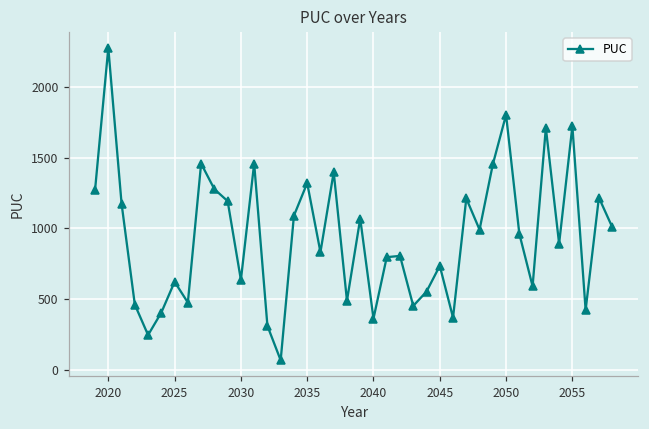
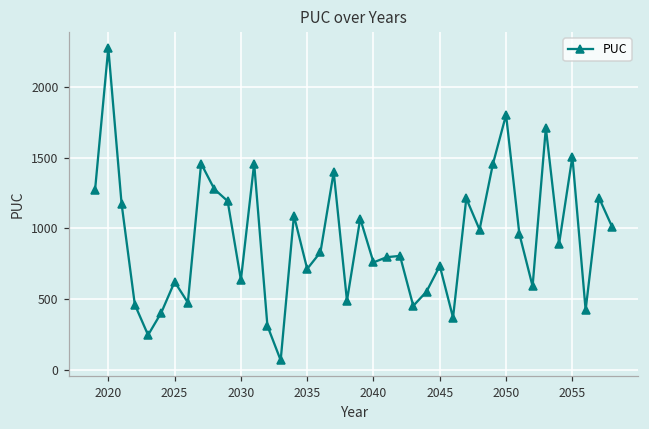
  {
    "2020": 2280,
    "2025": 620,
    "2030": 640,
-   "2035": 1320,
-   "2040": 360,
+   "2035": 710,
+   "2040": 760,
    "2045": 740,
    "2050": 1800,
-   "2055": 1720
+   "2055": 1510
  }
